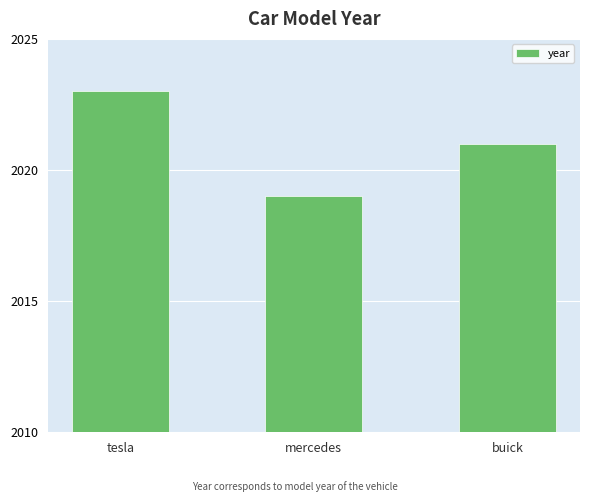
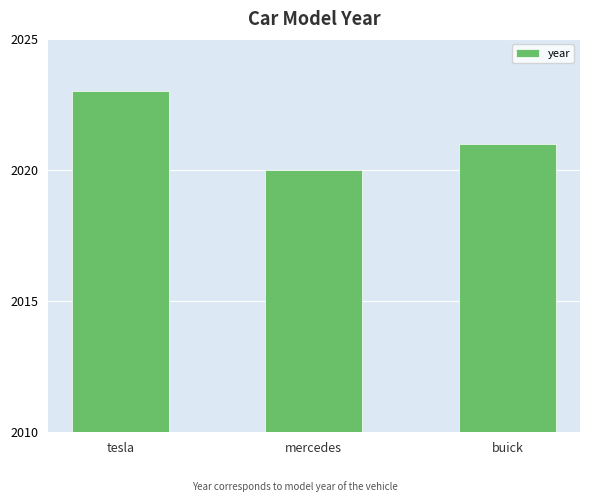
  {
    "tesla": 2023,
-   "mercedes": 2019,
+   "mercedes": 2020,
    "buick": 2021
  }
